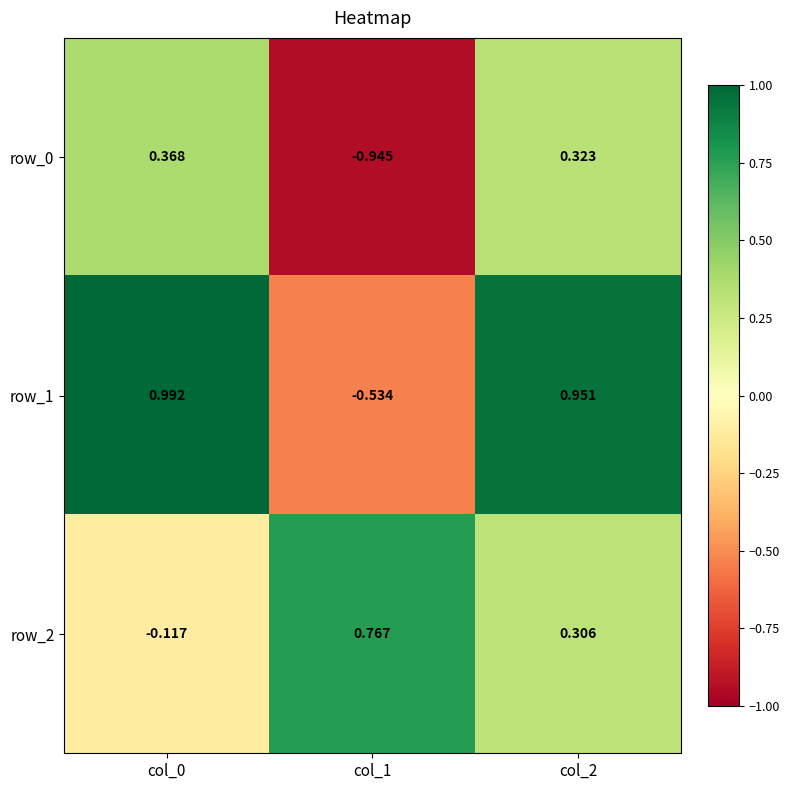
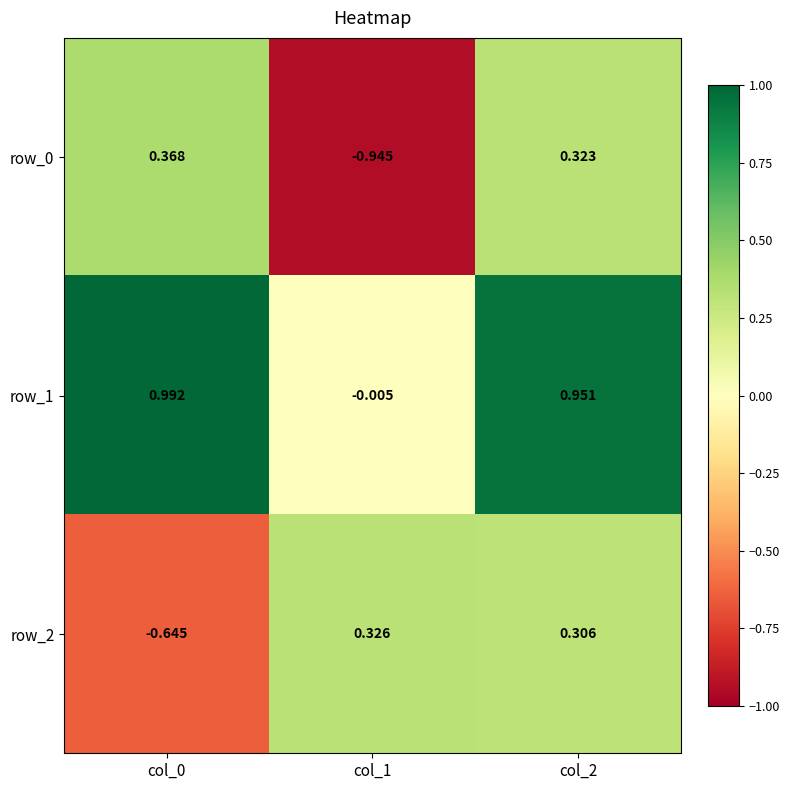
  {
    "row_0": {
      "col_0": 0.368,
      "col_1": -0.945,
      "col_2": 0.323
    },
    "row_1": {
      "col_0": 0.992,
-     "col_1": -0.534,
+     "col_1": -0.005,
      "col_2": 0.951
    },
    "row_2": {
-     "col_0": -0.117,
-     "col_1": 0.767,
+     "col_0": -0.645,
+     "col_1": 0.326,
      "col_2": 0.306
    }
  }
